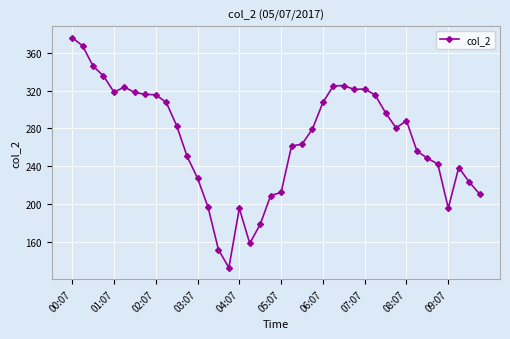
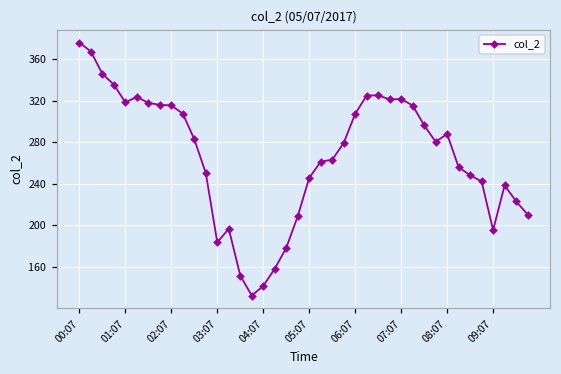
  {
    "00:07": 380,
    "01:07": 320,
    "02:07": 320,
-   "03:07": 230,
-   "04:07": 200,
-   "05:07": 210,
+   "03:07": 180,
+   "04:07": 140,
+   "05:07": 250,
    "06:07": 310,
    "07:07": 320,
    "08:07": 290,
    "09:07": 200
  }
